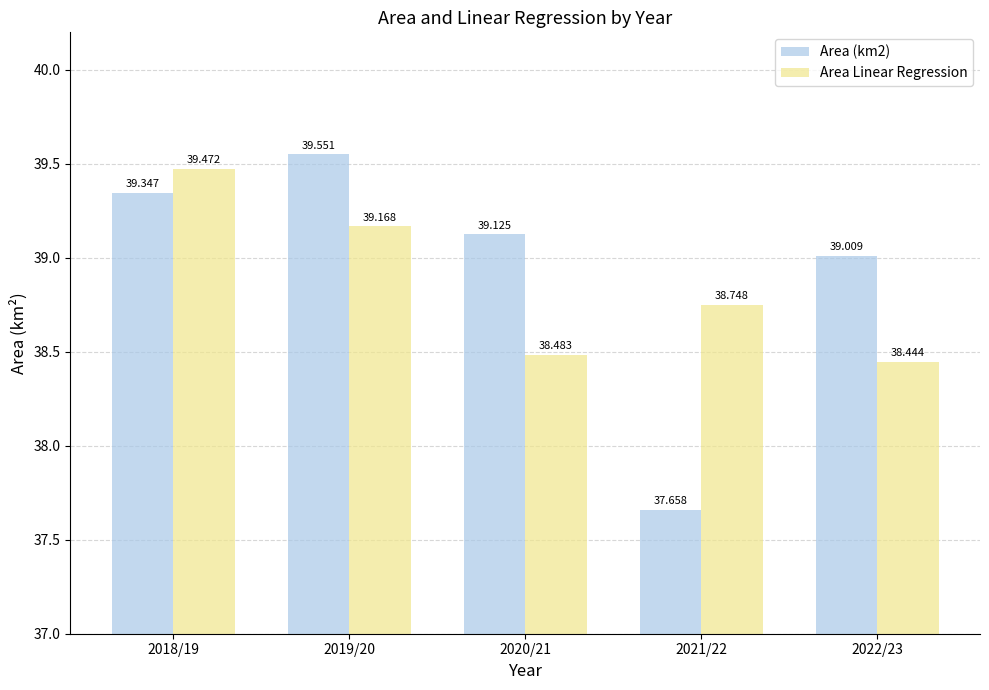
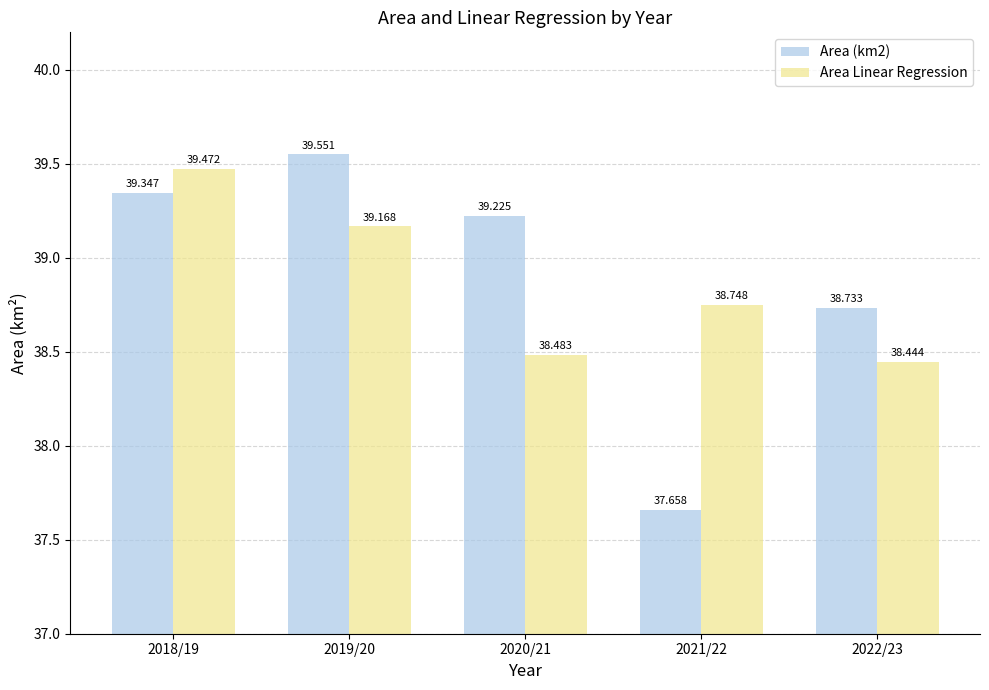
  {
    "Area (km2)": {
-     "2020/21": 39.125,
-     "2022/23": 39.009
+     "2020/21": 39.225,
+     "2022/23": 38.733
    }
  }
